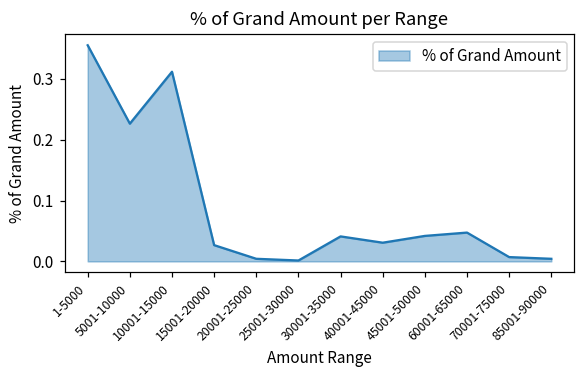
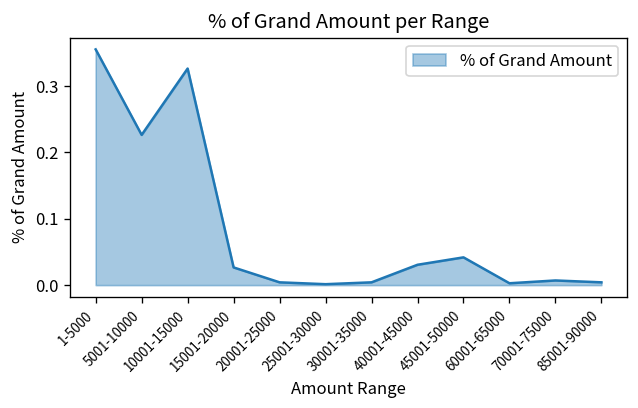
  {
    "1-5000": 0.36,
    "5001-10000": 0.23,
-   "10001-15000": 0.31,
+   "10001-15000": 0.33,
    "15001-20000": 0.03,
    "20001-25000": 0.00,
    "25001-30000": 0.00,
-   "30001-35000": 0.04,
+   "30001-35000": 0.00,
    "40001-45000": 0.03,
    "45001-50000": 0.04,
-   "60001-65000": 0.05,
+   "60001-65000": 0.00,
    "70001-75000": 0.01,
    "85001-90000": 0.00
  }
